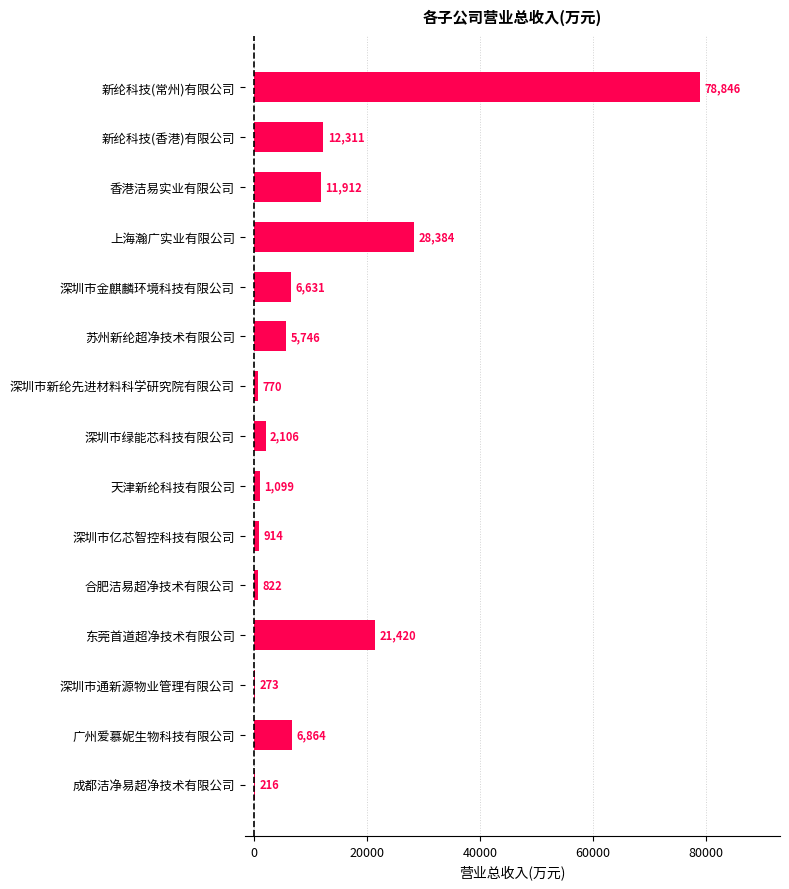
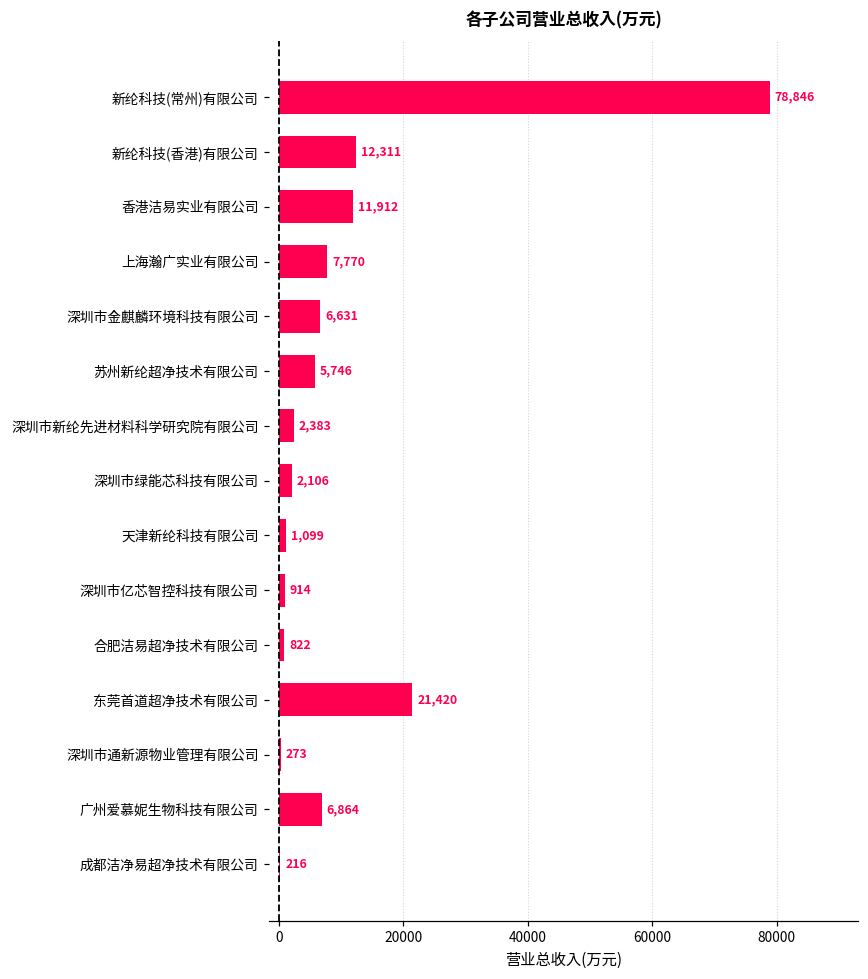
  {
    "新纶科技(常州)有限公司": "78,846",
    "新纶科技(香港)有限公司": "12,311",
    "香港洁易实业有限公司": "11,912",
-   "上海瀚广实业有限公司": "28,384",
+   "上海瀚广实业有限公司": "7,770",
    "深圳市金麒麟环境科技有限公司": "6,631",
    "苏州新纶超净技术有限公司": "5,746",
-   "深圳市新纶先进材料科学研究院有限公司": "770",
+   "深圳市新纶先进材料科学研究院有限公司": "2,383",
    "深圳市绿能芯科技有限公司": "2,106",
    "天津新纶科技有限公司": "1,099",
    "深圳市亿芯智控科技有限公司": "914",
    "合肥洁易超净技术有限公司": "822",
    "东莞首道超净技术有限公司": "21,420",
    "深圳市通新源物业管理有限公司": "273",
    "广州爱慕妮生物科技有限公司": "6,864",
    "成都洁净易超净技术有限公司": "216"
  }
